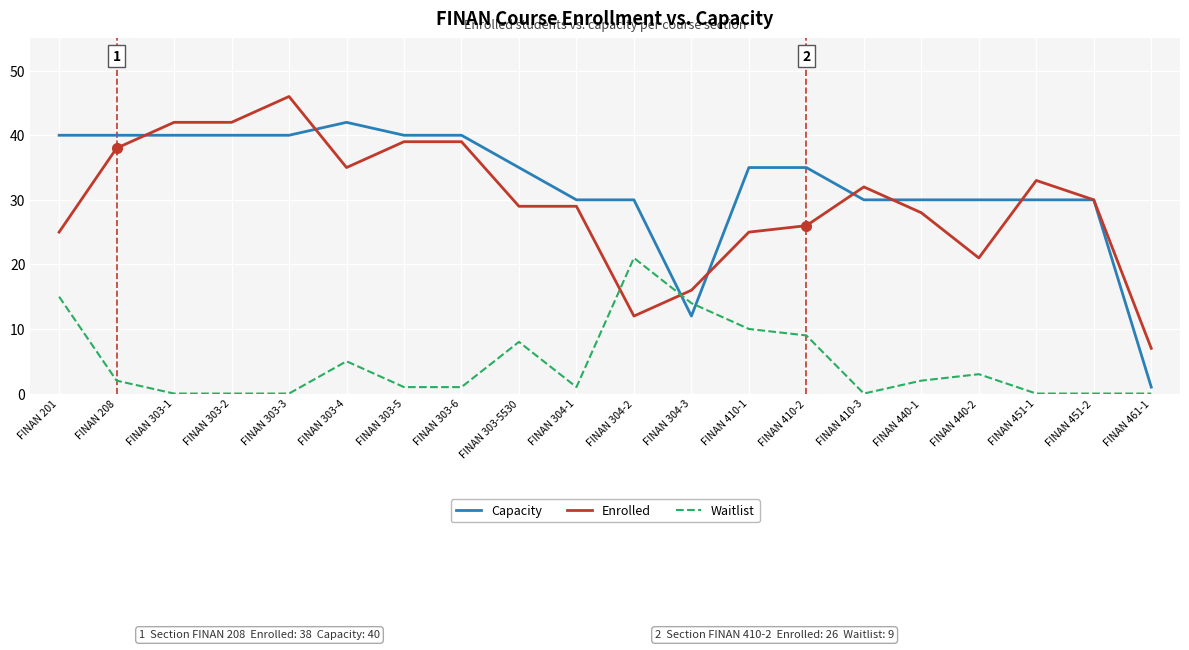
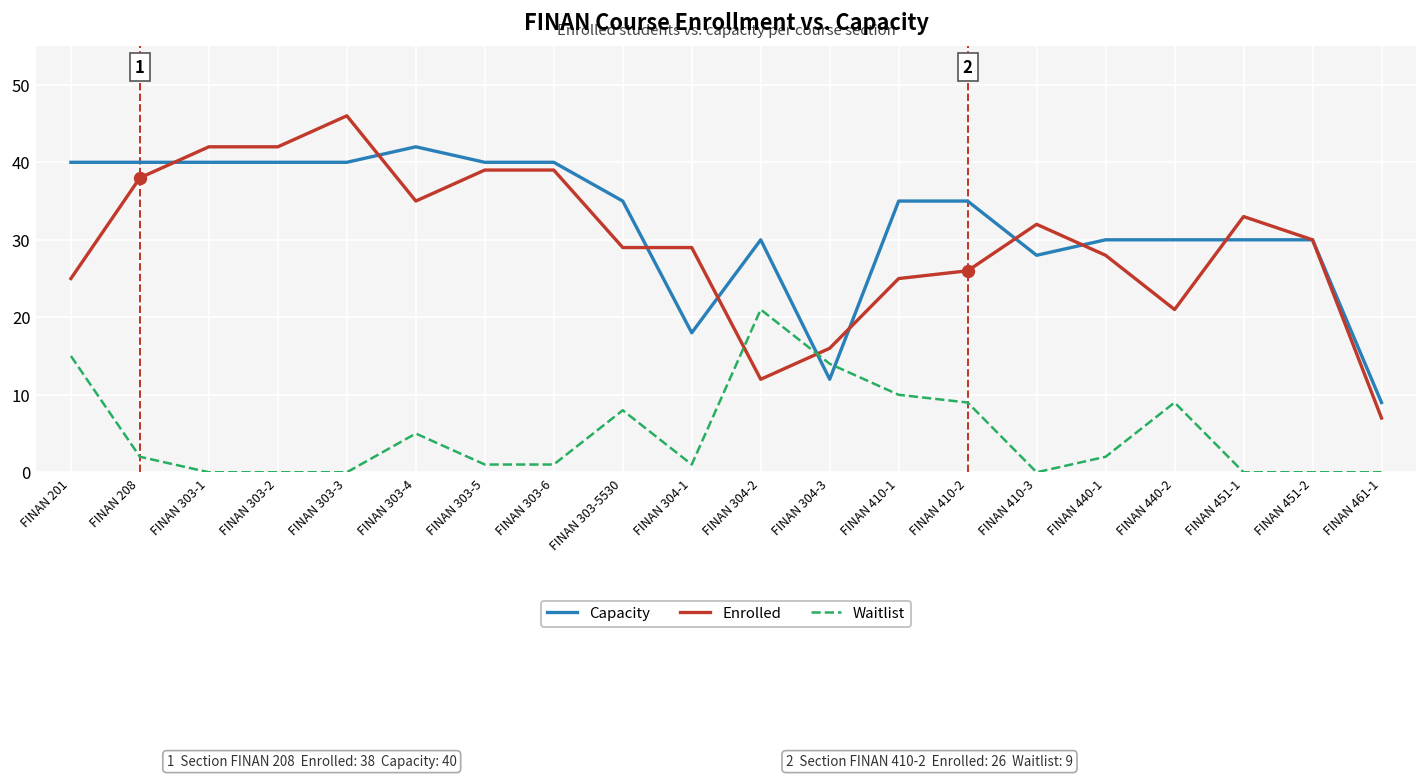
  {
    "Capacity": {
      "FINAN 201": 40,
      "FINAN 208": 40,
      "FINAN 303-1": 40,
      "FINAN 303-2": 40,
      "FINAN 303-3": 40,
      "FINAN 303-4": 42,
      "FINAN 303-5": 40,
      "FINAN 303-6": 40,
      "FINAN 303-5530": 35,
-     "FINAN 304-1": 30,
+     "FINAN 304-1": 18,
      "FINAN 304-2": 30,
      "FINAN 304-3": 12,
      "FINAN 410-1": 35,
      "FINAN 410-2": 35,
-     "FINAN 410-3": 30,
+     "FINAN 410-3": 28,
      "FINAN 440-1": 30,
      "FINAN 440-2": 30,
      "FINAN 451-1": 30,
-     "FINAN 461-1": 1
+     "FINAN 461-1": 9
    },
    "Waitlist": {
      "FINAN 201": 15,
      "FINAN 208": 2,
      "FINAN 303-1": 0,
      "FINAN 303-2": 0,
      "FINAN 303-3": 0,
      "FINAN 303-4": 5,
      "FINAN 303-5": 1,
      "FINAN 303-6": 1,
      "FINAN 303-5530": 8,
      "FINAN 304-1": 1,
      "FINAN 304-2": 21,
      "FINAN 304-3": 14,
      "FINAN 410-1": 10,
      "FINAN 410-2": 9,
      "FINAN 410-3": 0,
      "FINAN 440-1": 2,
-     "FINAN 440-2": 3,
+     "FINAN 440-2": 9,
      "FINAN 451-1": 0,
      "FINAN 451-2": 0,
      "FINAN 461-1": 0
    }
  }
